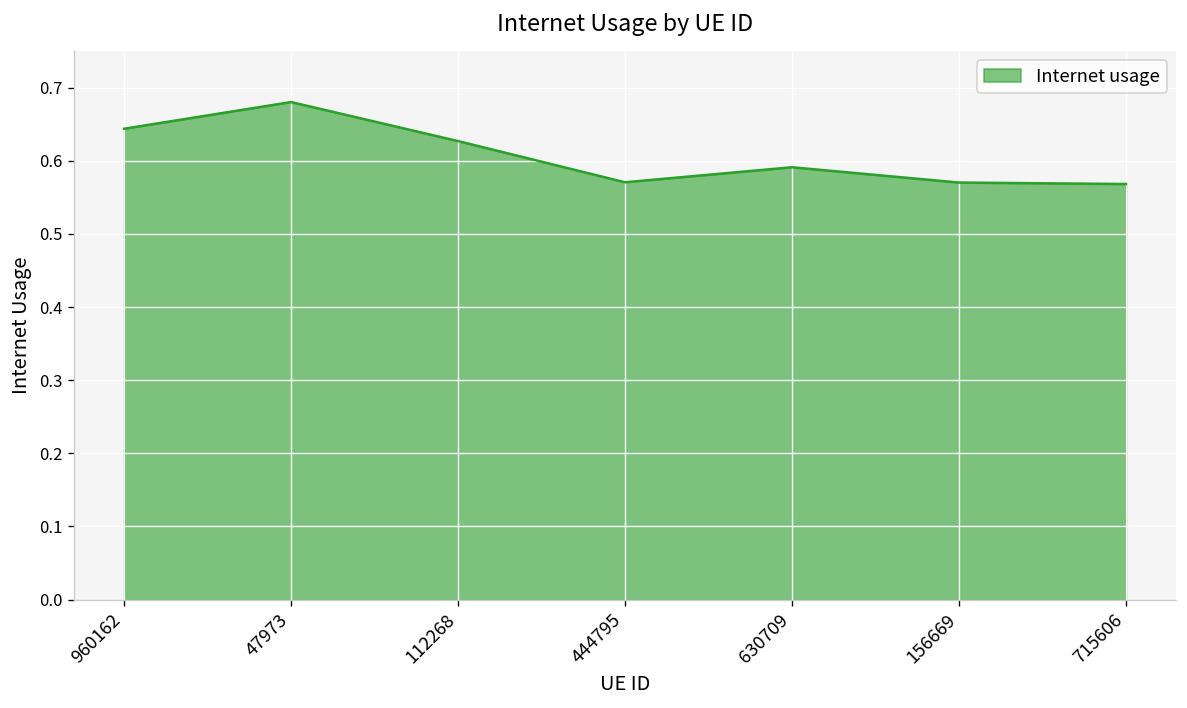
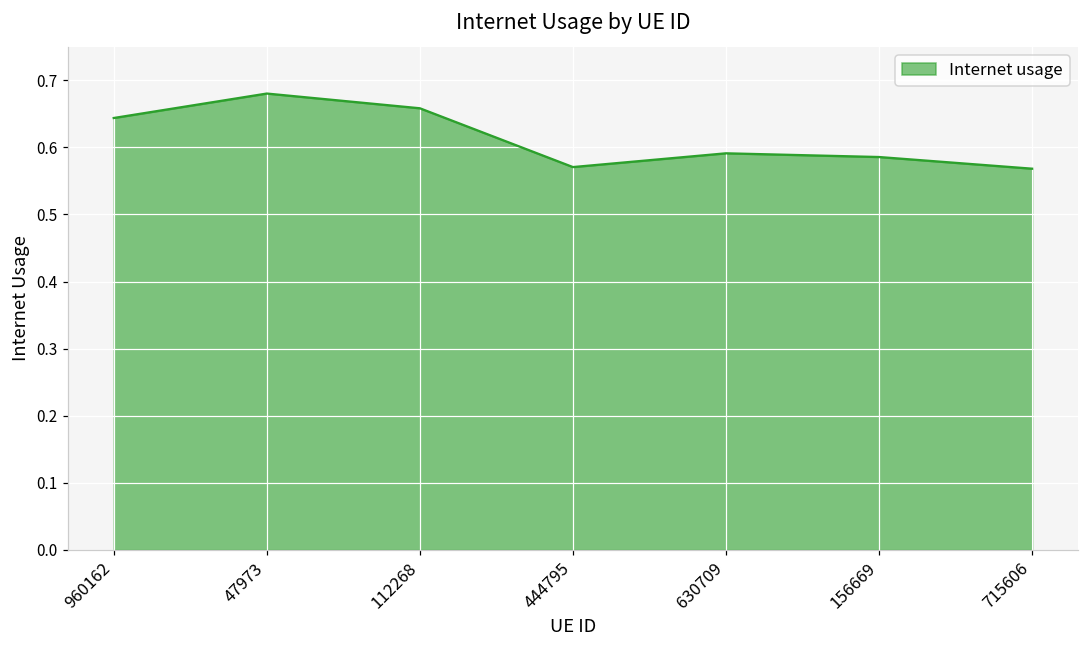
  {
    "960162": 0.64,
    "47973": 0.68,
-   "112268": 0.63,
+   "112268": 0.66,
    "444795": 0.57,
    "630709": 0.59,
-   "156669": 0.57,
+   "156669": 0.59,
    "715606": 0.57
  }
